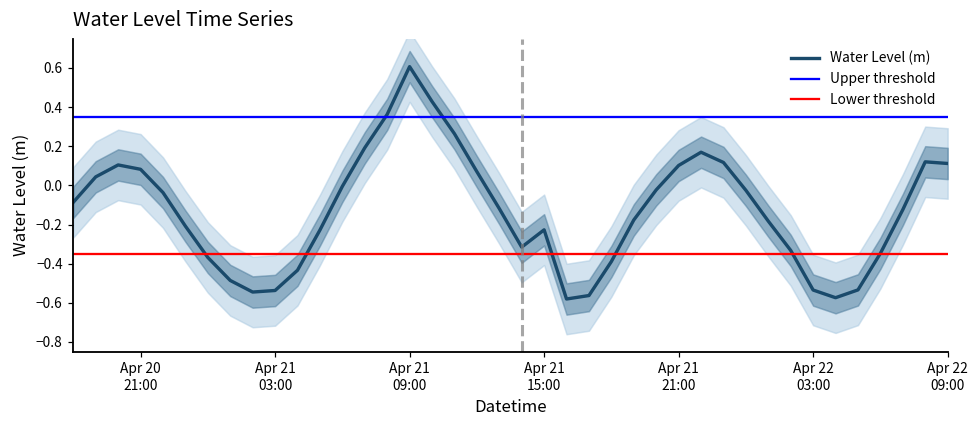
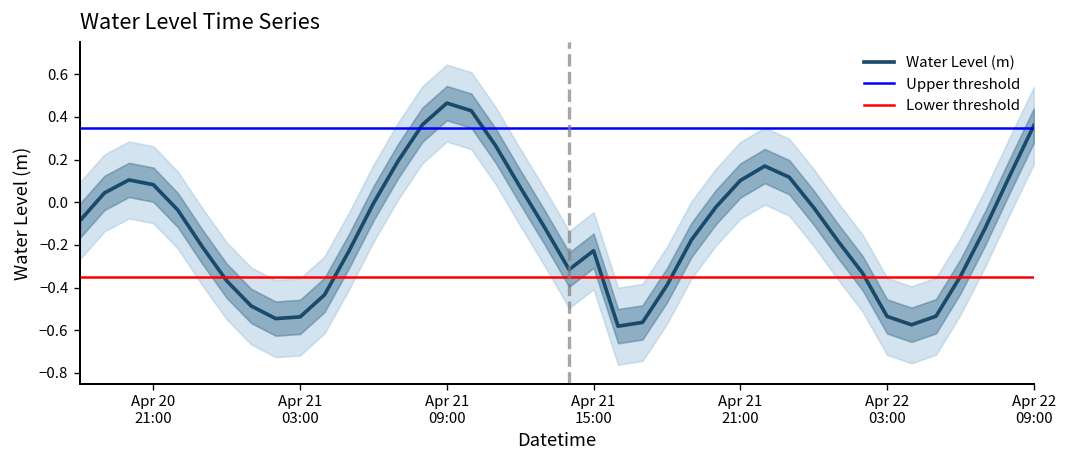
  {
    "Water Level (m)": {
      "Apr 20 21:00": 0.08,
      "Apr 21 03:00": -0.54,
-     "Apr 21 09:00": 0.61,
+     "Apr 21 09:00": 0.46,
      "Apr 21 15:00": -0.23,
      "Apr 21 21:00": 0.10,
      "Apr 22 03:00": -0.53,
-     "Apr 22 09:00": 0.11
+     "Apr 22 09:00": 0.36
    }
  }
